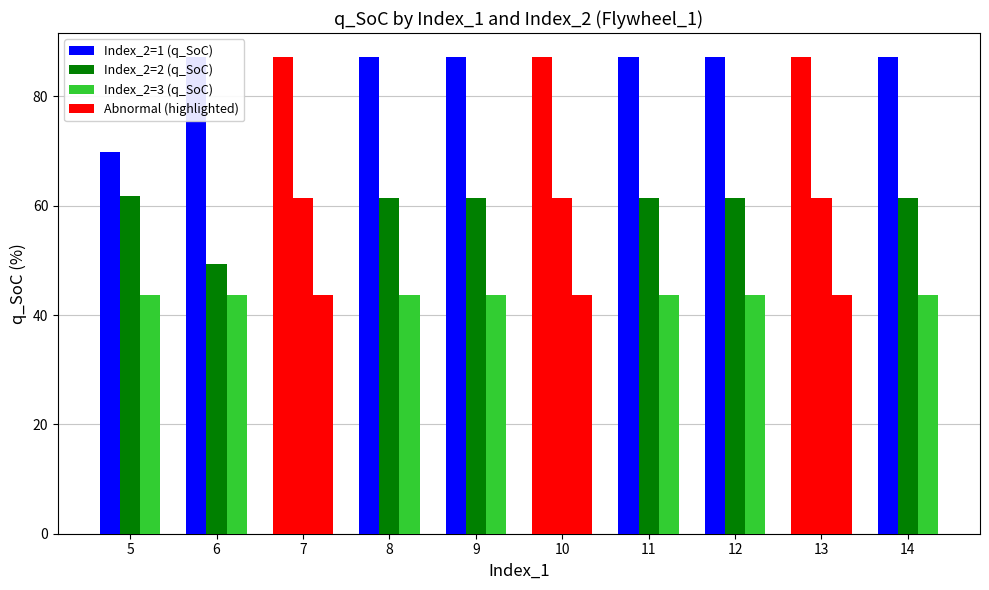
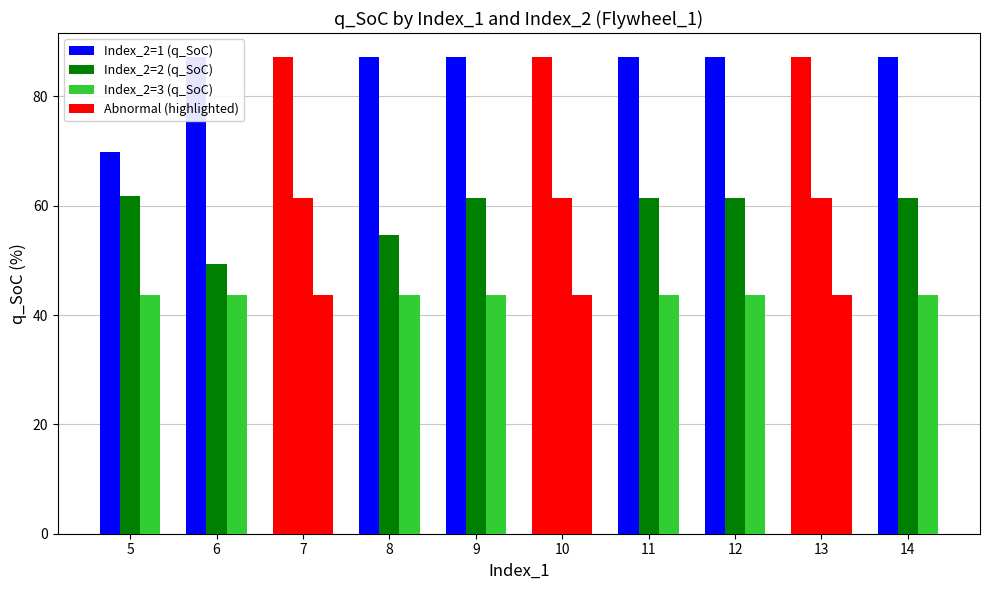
  {
    "Index_2=2 (q_SoC)": {
      "5": 62,
      "6": 49,
-     "8": 61,
+     "8": 55,
      "9": 61,
      "11": 61,
      "12": 61,
      "14": 61
    }
  }
